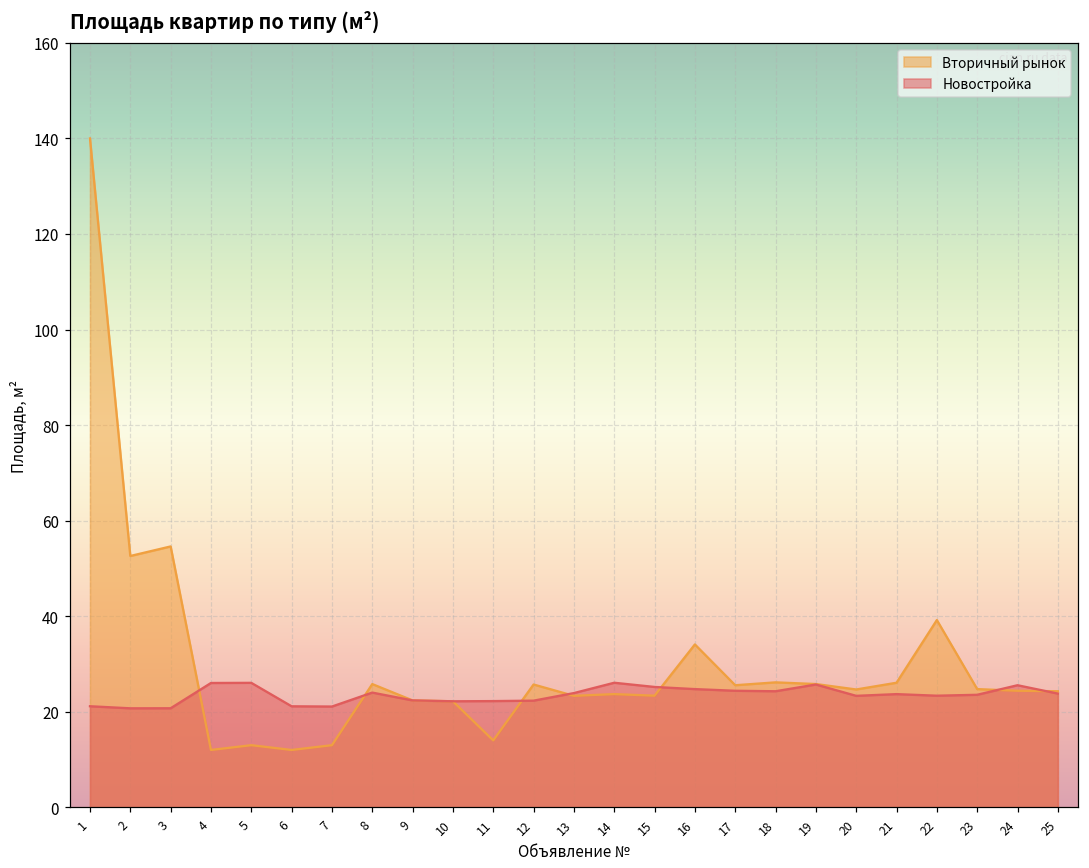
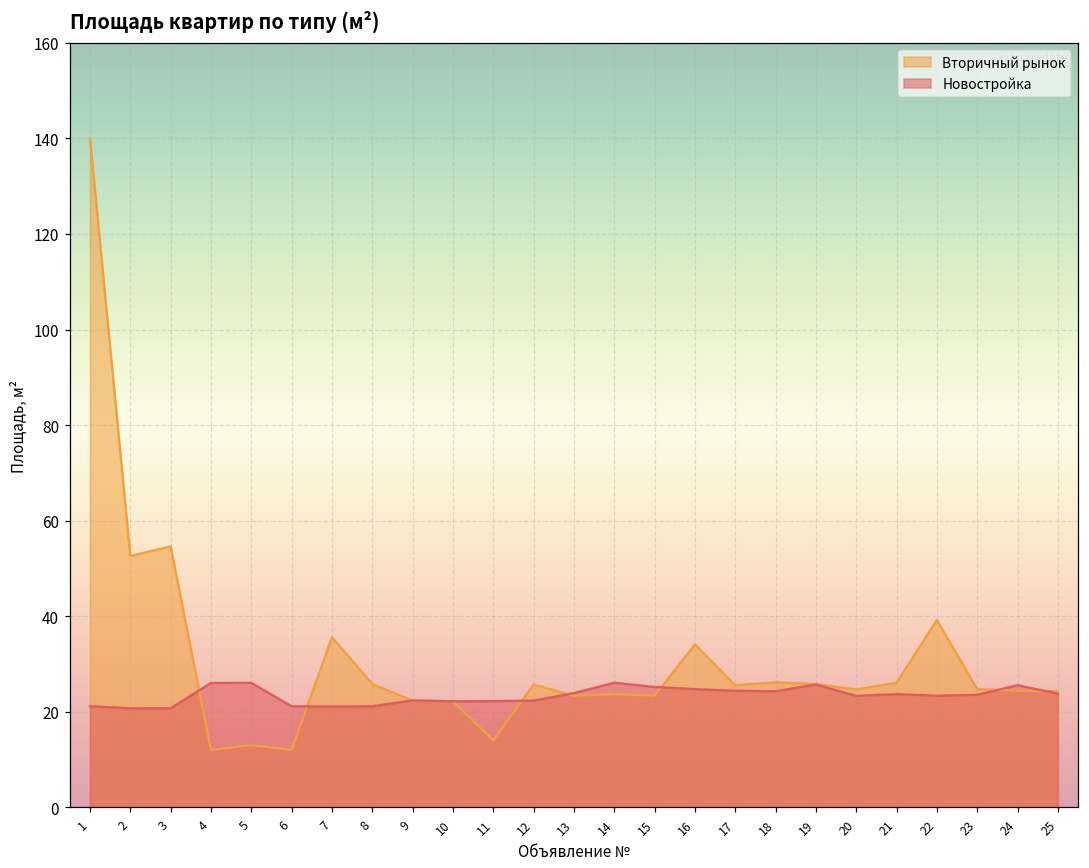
  {
    "Вторичный рынок": {
      "1": 140,
      "2": 53,
      "3": 55,
      "4": 12,
      "5": 13,
      "6": 12,
-     "7": 13,
+     "7": 36,
      "8": 26,
      "11": 14,
      "12": 26,
      "14": 24,
      "15": 23,
      "16": 34,
      "17": 26,
      "18": 26,
      "20": 25,
      "21": 26,
      "22": 39,
      "23": 25,
      "24": 24
    },
    "Новостройка": {
      "1": 21,
      "2": 21,
      "3": 21,
      "4": 26,
      "5": 26,
      "6": 21,
      "7": 21,
-     "8": 24,
+     "8": 21,
      "11": 22,
      "12": 22,
      "14": 26,
      "15": 25,
      "16": 25,
      "17": 24,
      "18": 24,
      "20": 23,
      "21": 24,
      "22": 23,
      "23": 24,
      "24": 26
    }
  }
